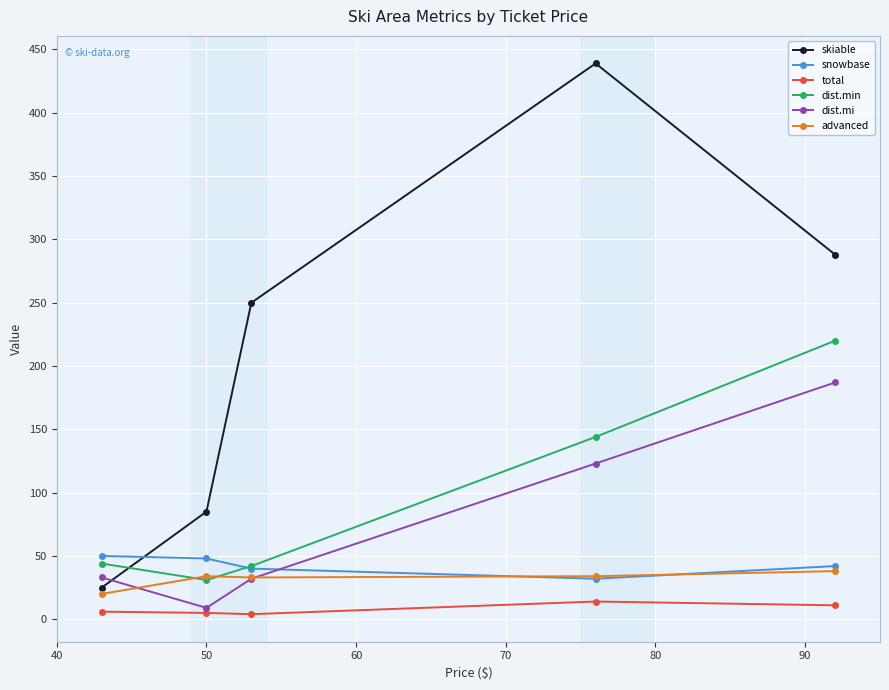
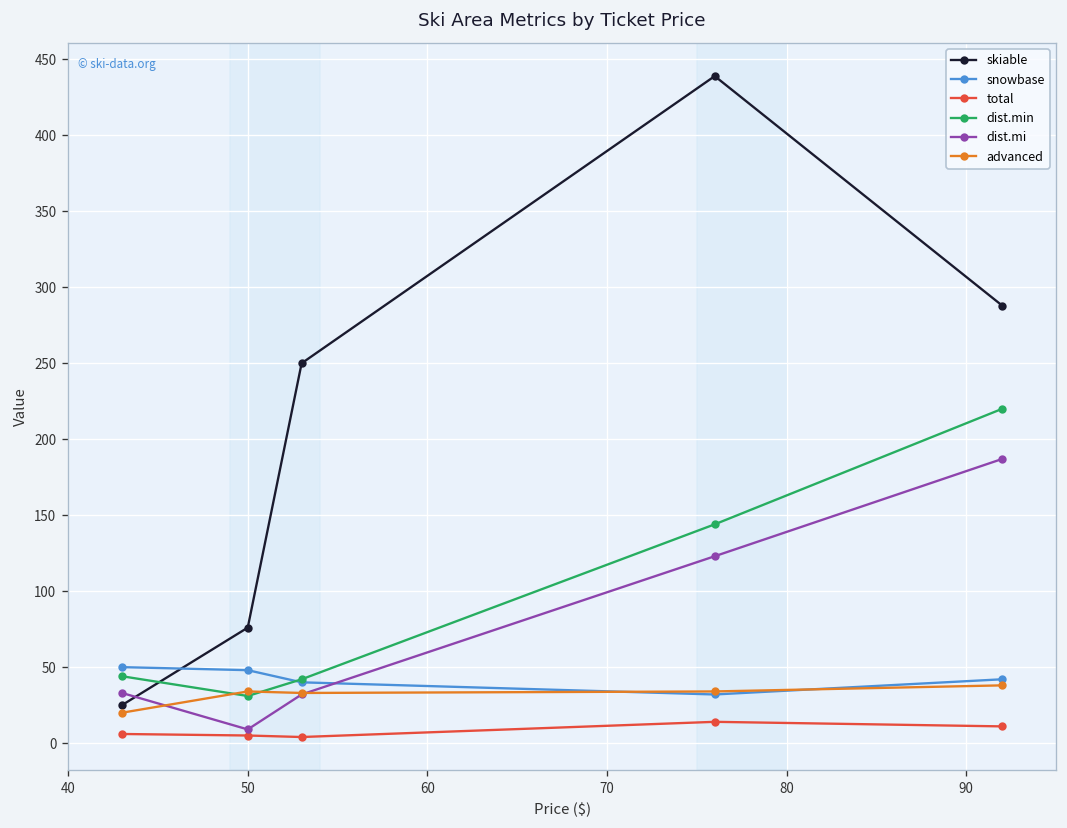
  {
    "skiable": {
-     "50": 85
+     "50": 76
    },
    "snowbase": {
      "50": 48
    },
    "dist.min": {
      "50": 31
    },
    "dist.mi": {
      "50": 9
    }
  }
